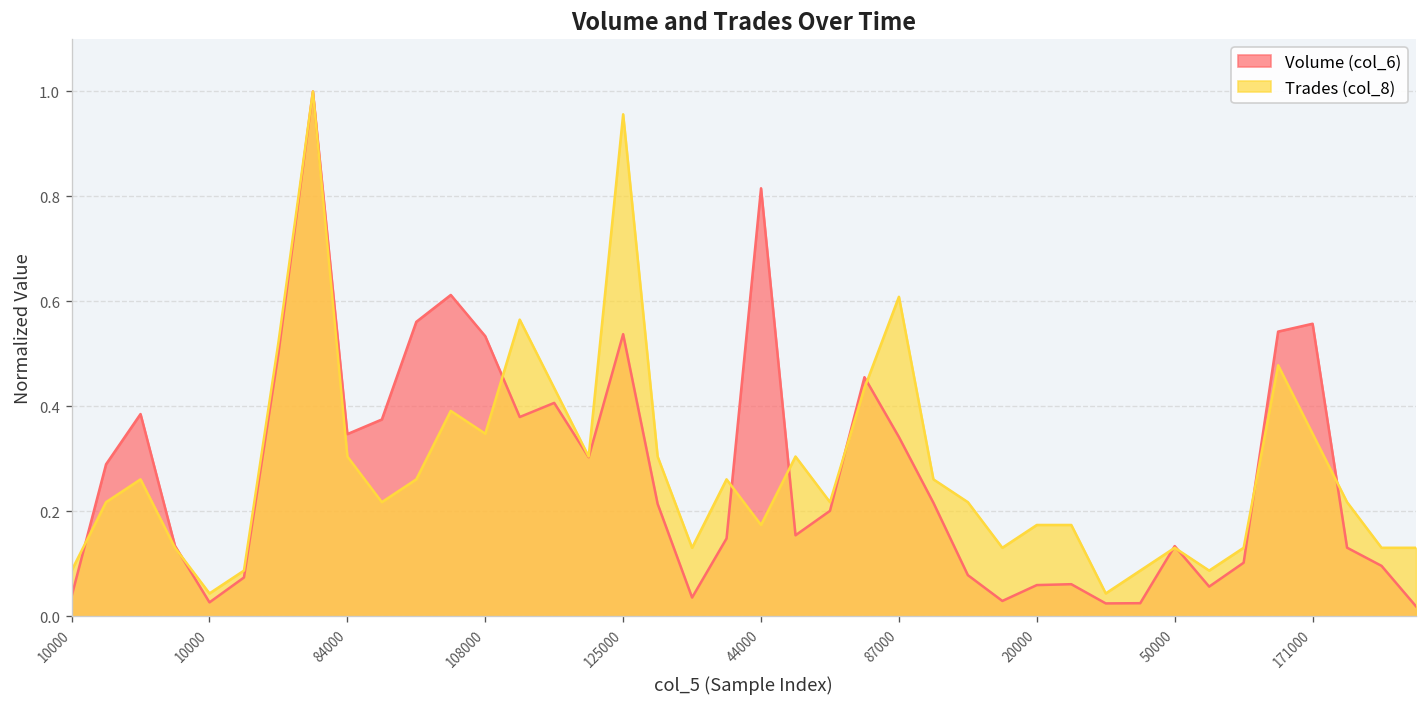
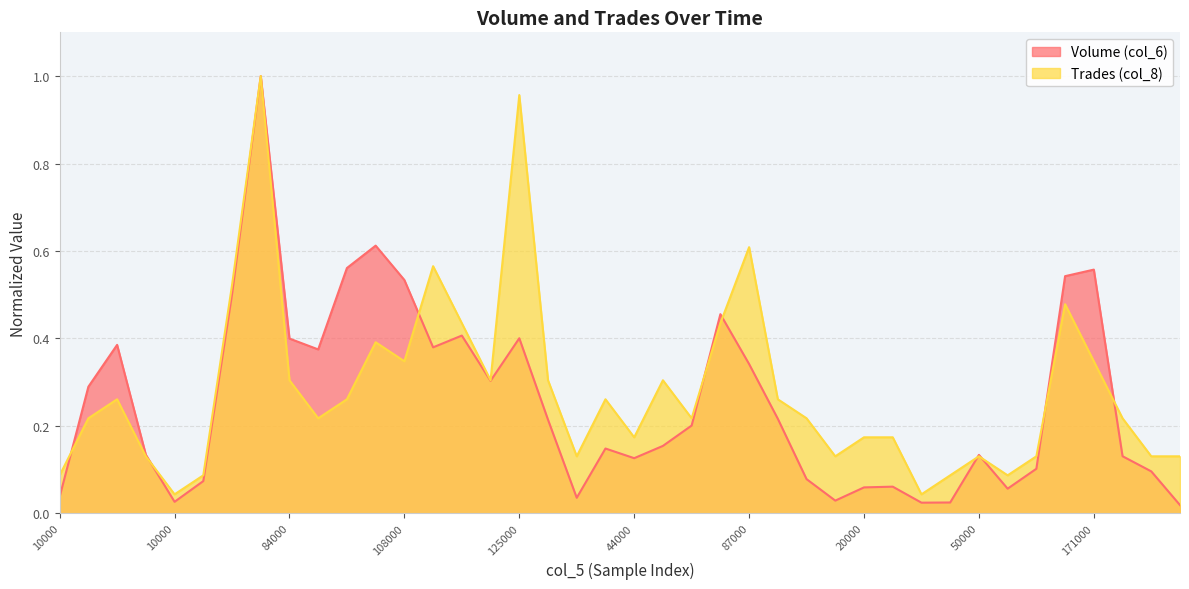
  {
    "Volume (col_6)": {
-     "84000": 0.35,
+     "84000": 0.40,
      "108000": 0.53,
-     "125000": 0.54,
-     "44000": 0.82,
+     "125000": 0.40,
+     "44000": 0.13,
      "87000": 0.34,
      "20000": 0.06,
      "171000": 0.56
    },
    "Trades (col_8)": {
      "84000": 0.30,
      "108000": 0.35,
      "125000": 0.96,
      "44000": 0.17,
      "87000": 0.61,
      "20000": 0.17,
      "171000": 0.35
    }
  }
